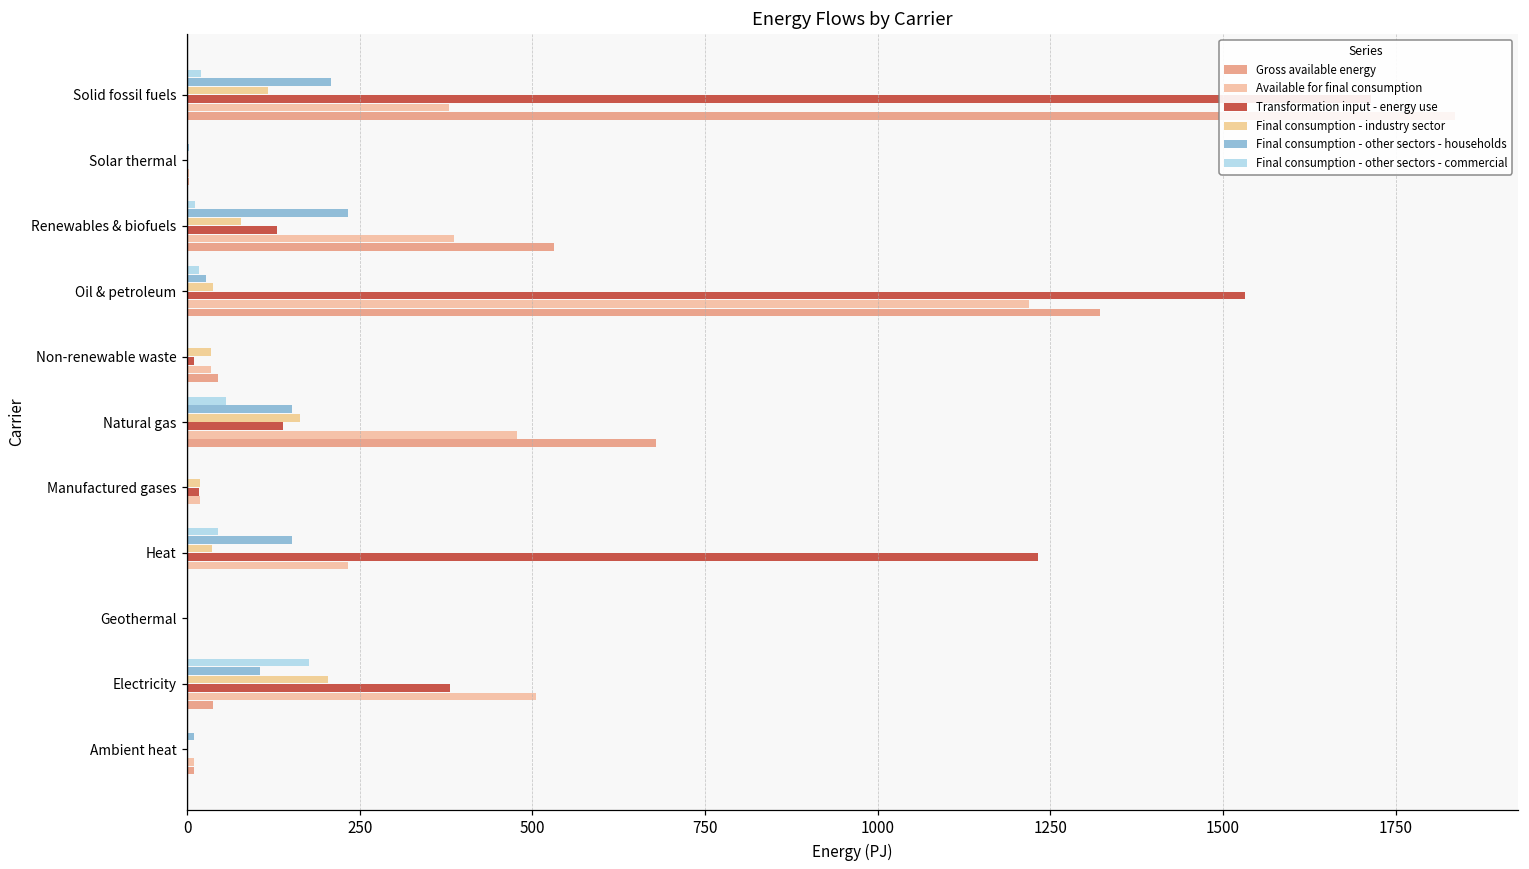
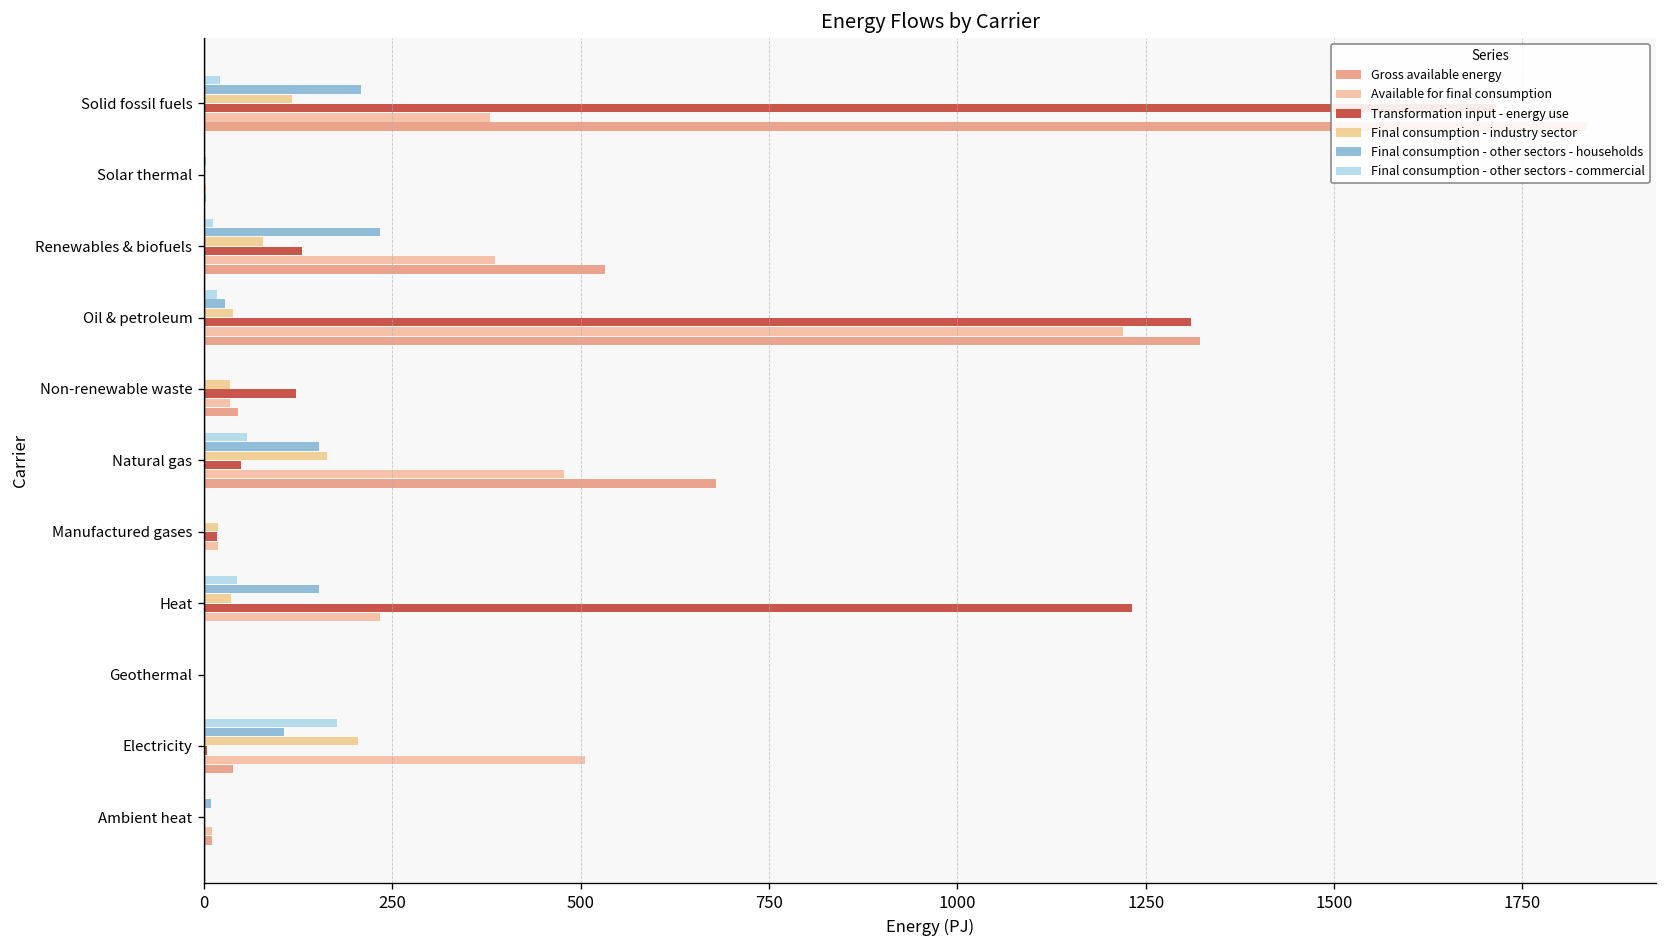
  {
    "Transformation input - energy use": {
      "Solar thermal": 0,
      "Renewables & biofuels": 130,
-     "Oil & petroleum": 1530,
-     "Non-renewable waste": 10,
-     "Natural gas": 140,
+     "Oil & petroleum": 1310,
+     "Non-renewable waste": 120,
+     "Natural gas": 50,
      "Manufactured gases": 20,
      "Heat": 1230,
      "Geothermal": 0,
-     "Electricity": 380,
+     "Electricity": 0,
      "Ambient heat": 0
    }
  }
